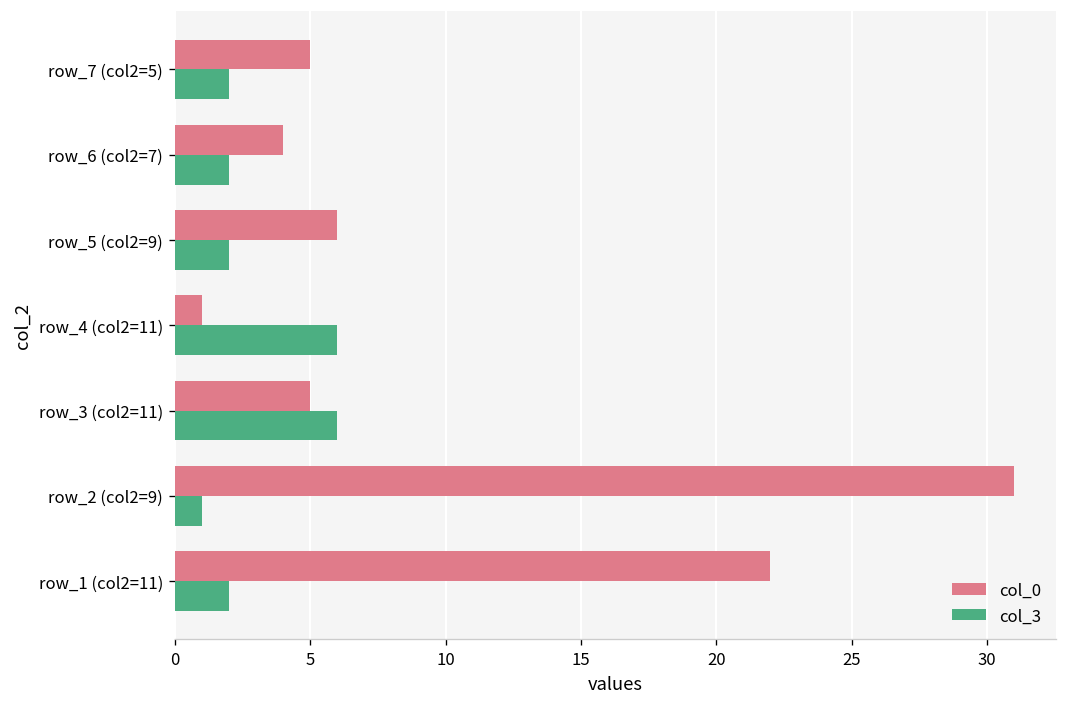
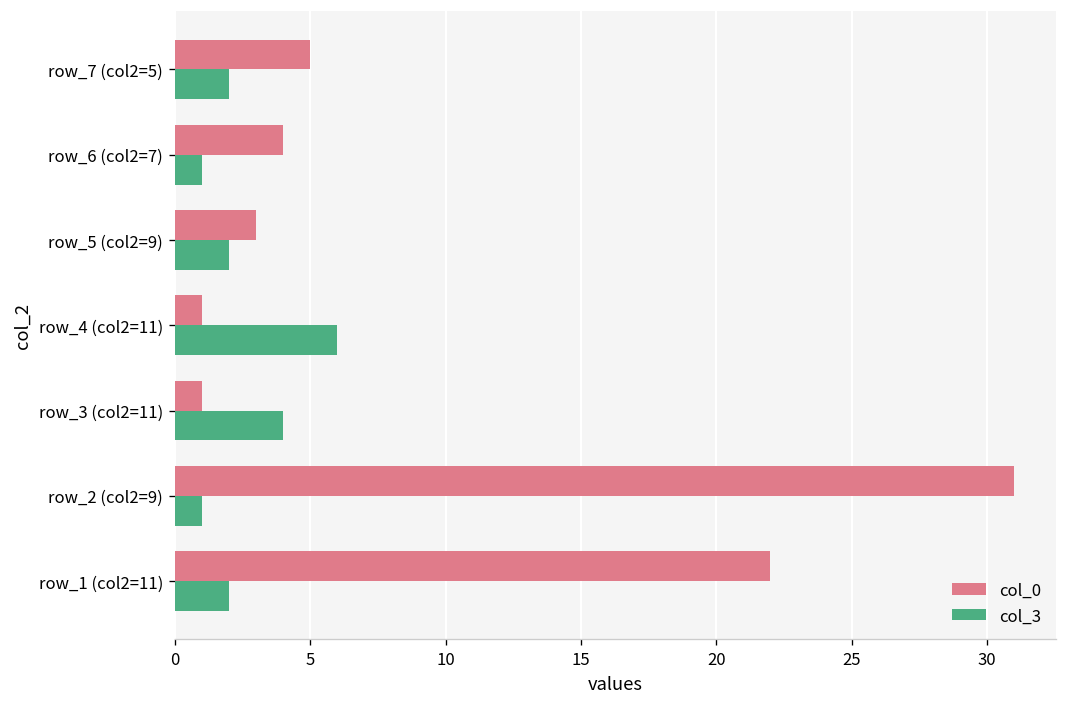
  {
    "col_0": {
      "row_7 (col2=5)": 5,
      "row_6 (col2=7)": 4,
-     "row_5 (col2=9)": 6,
+     "row_5 (col2=9)": 3,
      "row_4 (col2=11)": 1,
-     "row_3 (col2=11)": 5,
+     "row_3 (col2=11)": 1,
      "row_2 (col2=9)": 31,
      "row_1 (col2=11)": 22
    },
    "col_3": {
      "row_7 (col2=5)": 2,
-     "row_6 (col2=7)": 2,
+     "row_6 (col2=7)": 1,
      "row_5 (col2=9)": 2,
      "row_4 (col2=11)": 6,
-     "row_3 (col2=11)": 6,
+     "row_3 (col2=11)": 4,
      "row_2 (col2=9)": 1,
      "row_1 (col2=11)": 2
    }
  }
